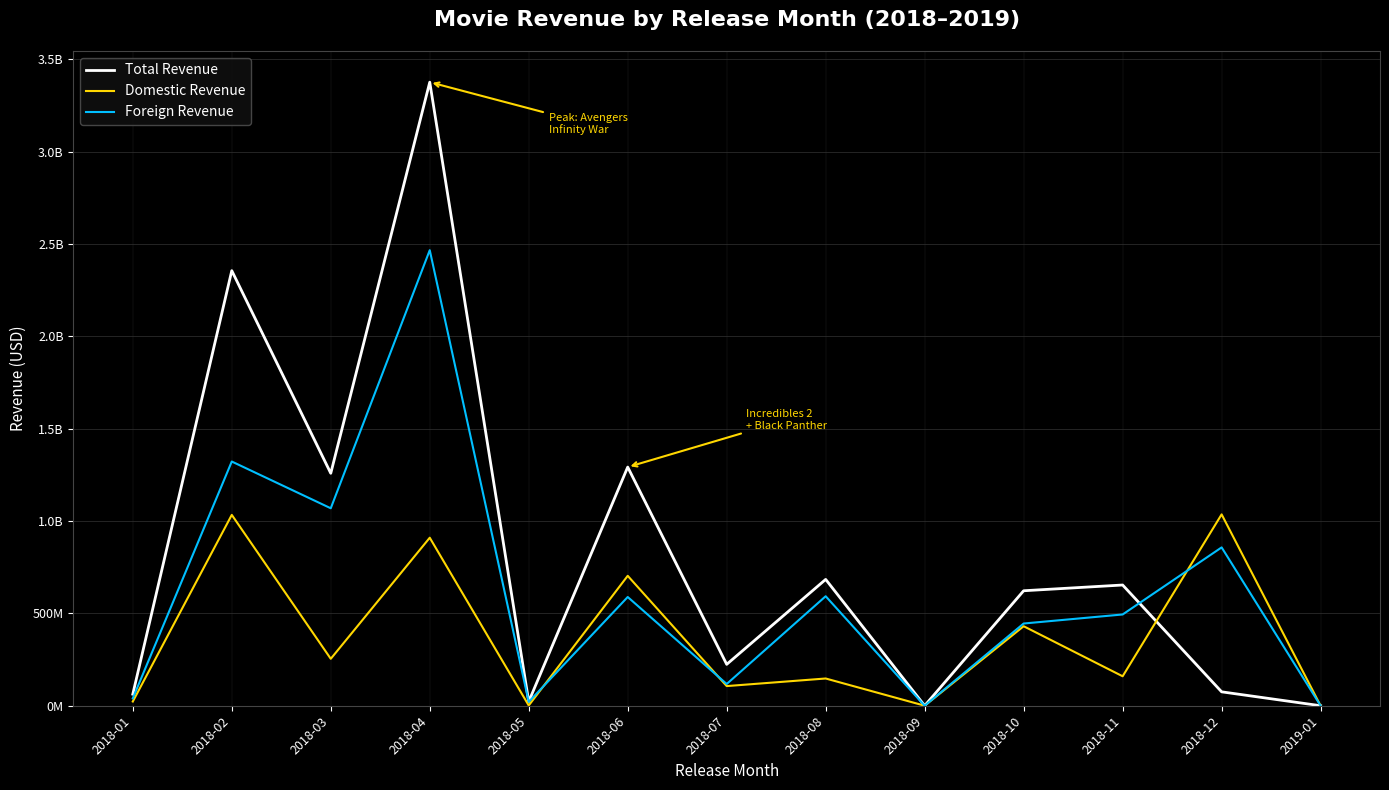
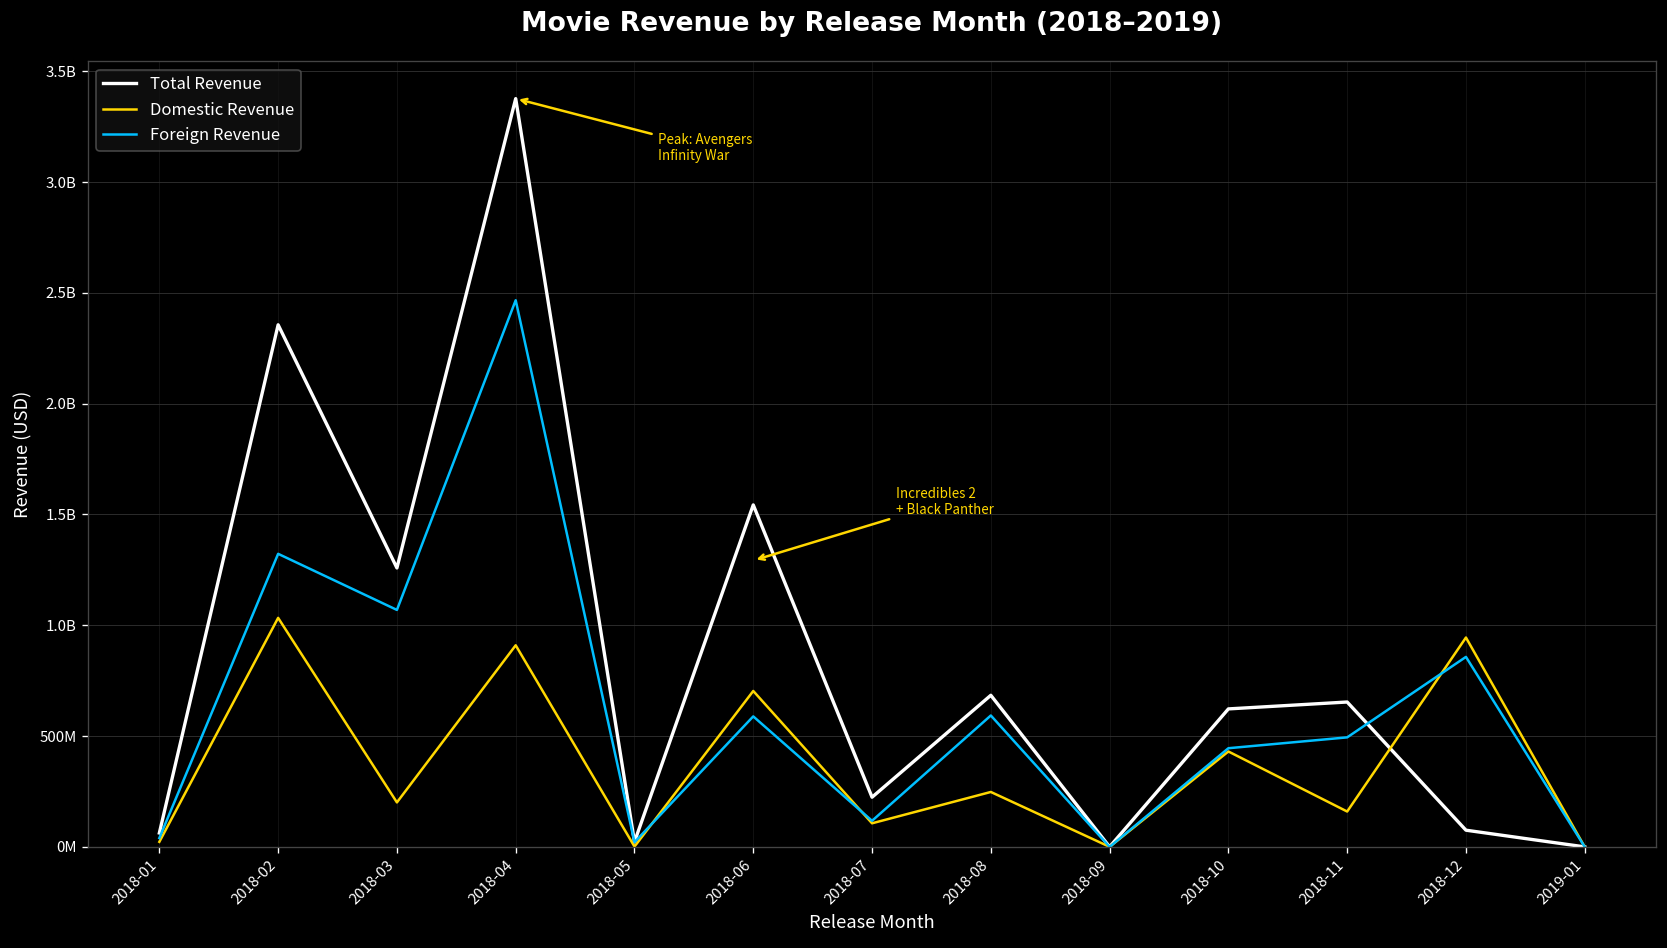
  {
    "Total Revenue": {
      "2018-01": 60000000,
      "2018-02": 2360000000,
      "2018-03": 1260000000,
      "2018-04": 3380000000,
-     "2018-06": 1290000000,
+     "2018-06": 1540000000,
      "2018-07": 220000000,
      "2018-08": 680000000,
      "2018-10": 620000000,
      "2018-11": 650000000,
      "2018-12": 80000000
    },
    "Domestic Revenue": {
      "2018-01": 20000000,
      "2018-02": 1030000000,
-     "2018-03": 250000000,
+     "2018-03": 200000000,
      "2018-04": 910000000,
      "2018-05": 0,
      "2018-06": 700000000,
-     "2018-08": 150000000,
+     "2018-08": 250000000,
      "2018-10": 430000000,
      "2018-11": 160000000,
-     "2018-12": 1040000000
+     "2018-12": 940000000
    },
    "Foreign Revenue": {
      "2018-01": 40000000,
      "2018-02": 1320000000,
      "2018-03": 1070000000,
      "2018-04": 2470000000,
      "2018-06": 590000000,
      "2018-08": 590000000,
      "2018-10": 450000000,
      "2018-11": 490000000,
      "2018-12": 860000000
    }
  }
